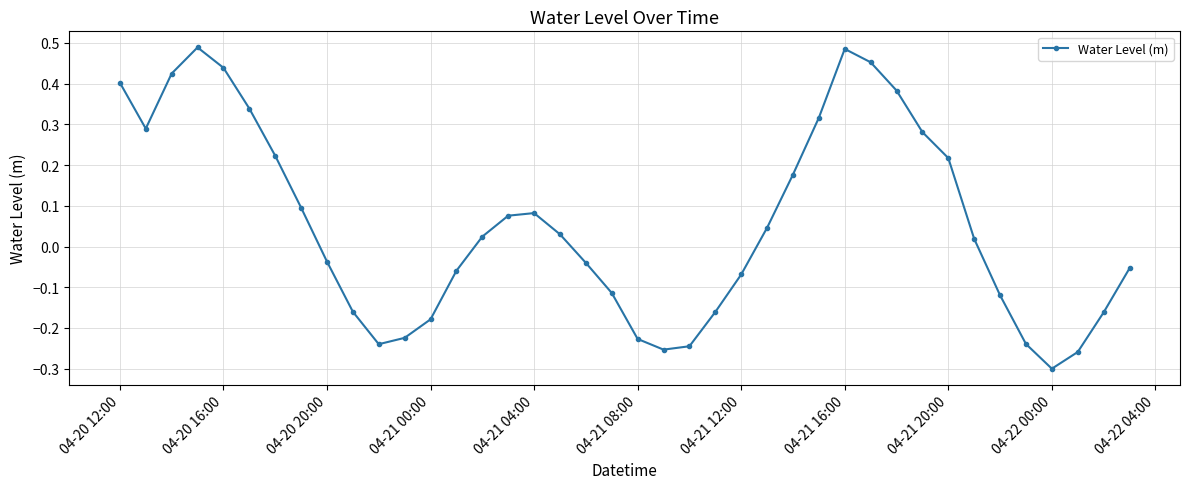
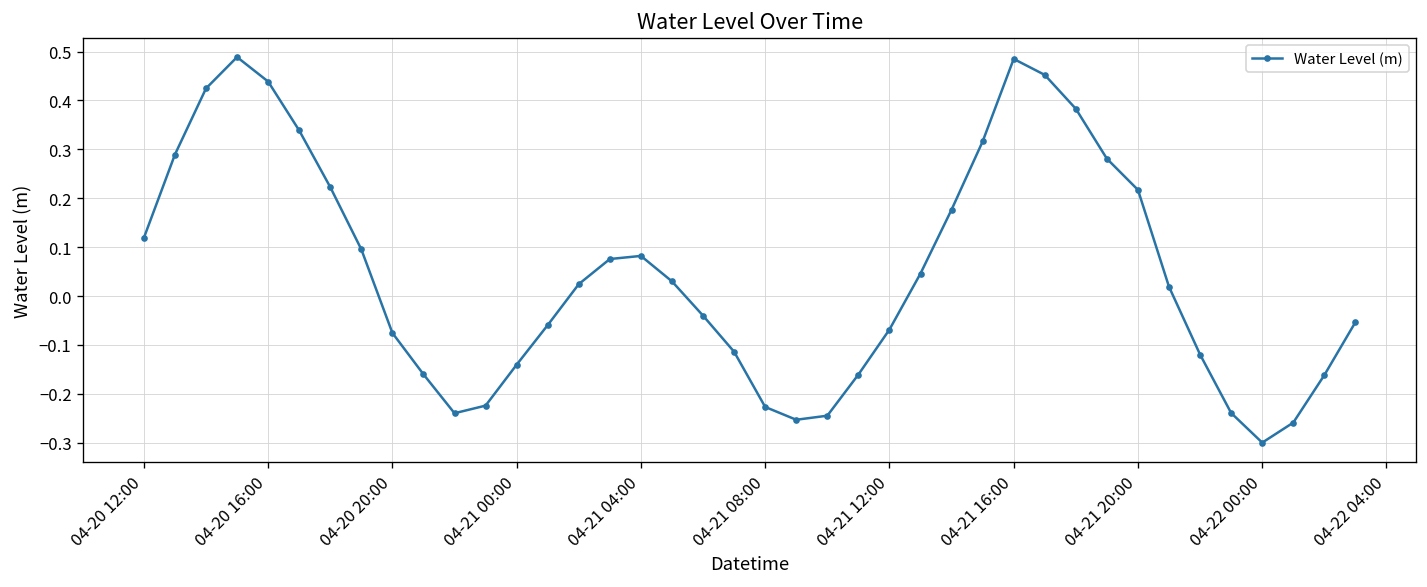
  {
-   "04-20 12:00": 0.40,
+   "04-20 12:00": 0.12,
    "04-20 16:00": 0.44,
-   "04-20 20:00": -0.04,
-   "04-21 00:00": -0.18,
+   "04-20 20:00": -0.08,
+   "04-21 00:00": -0.14,
    "04-21 04:00": 0.08,
    "04-21 08:00": -0.23,
    "04-21 12:00": -0.07,
    "04-21 16:00": 0.49,
    "04-21 20:00": 0.22,
    "04-22 00:00": -0.30
  }
